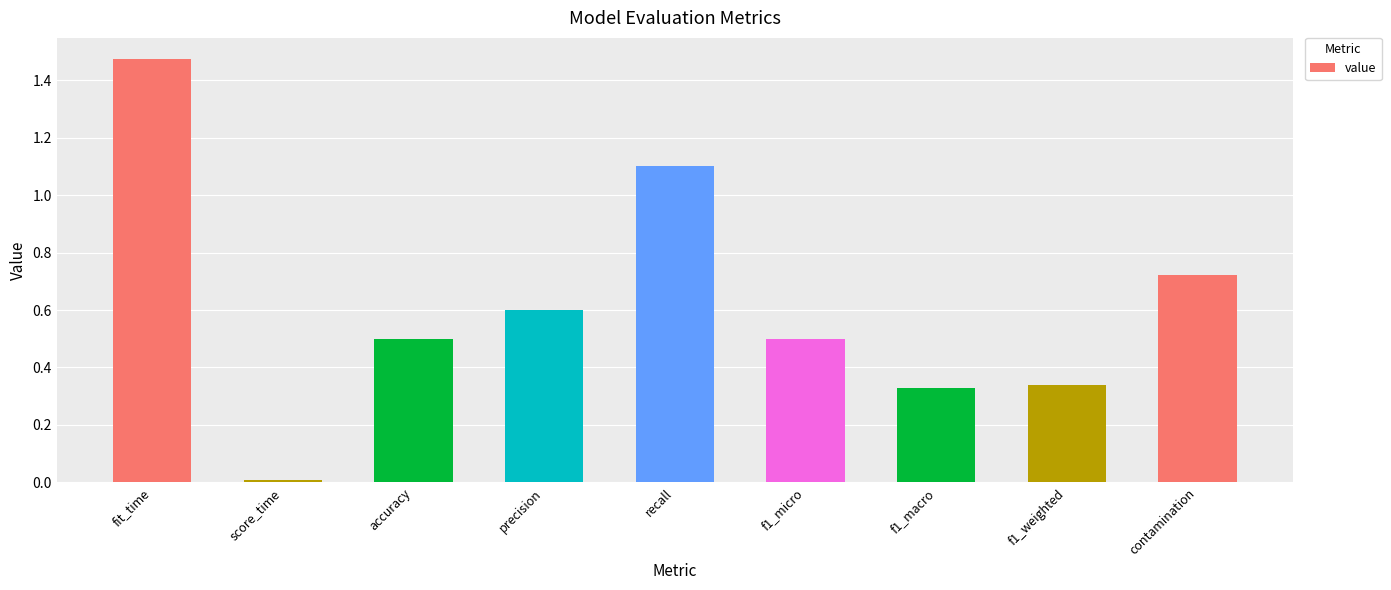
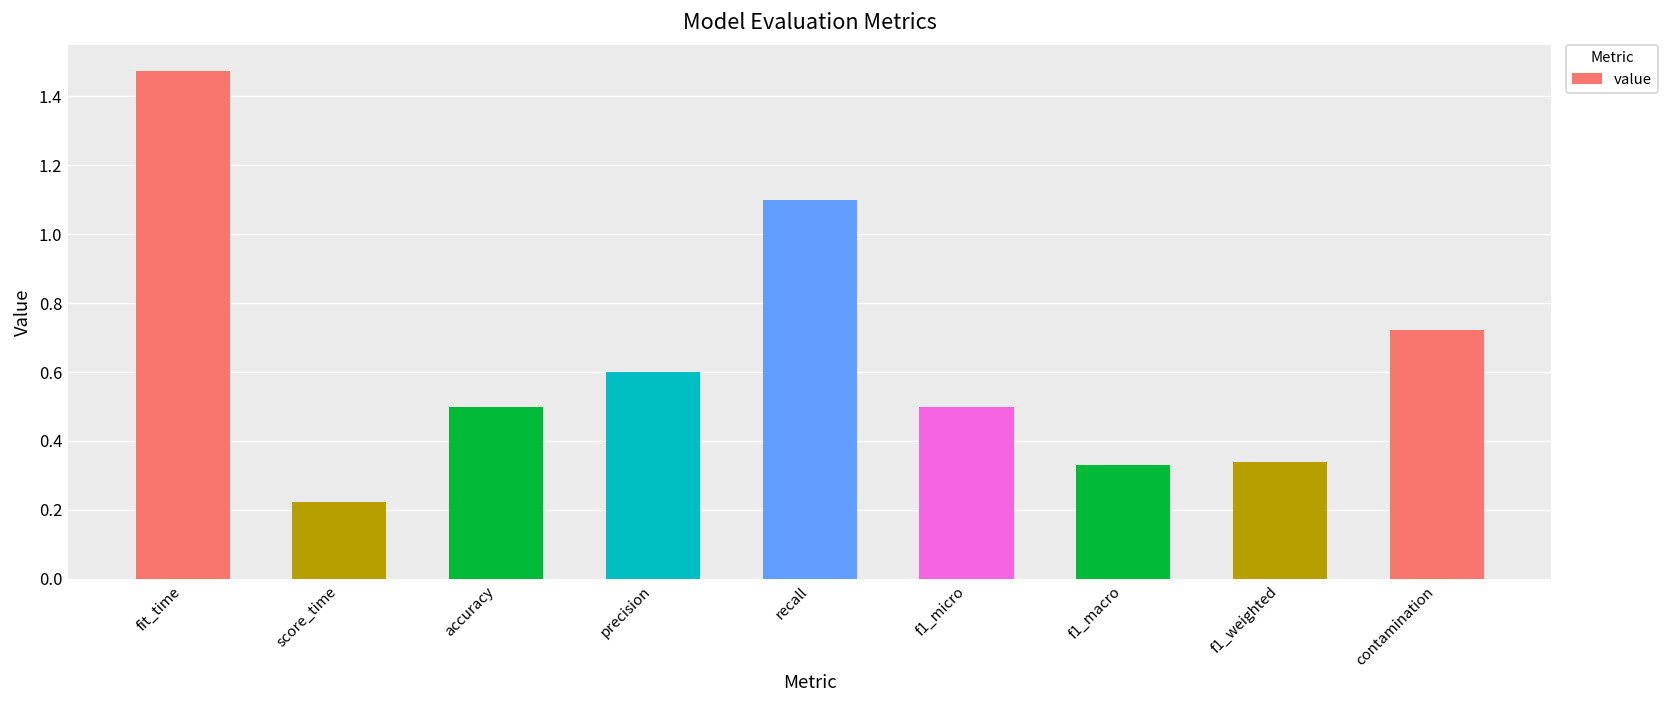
  {
    "fit_time": 1.47,
-   "score_time": 0.01,
+   "score_time": 0.22,
    "accuracy": 0.50,
    "precision": 0.60,
    "recall": 1.10,
    "f1_micro": 0.50,
    "f1_macro": 0.33,
    "f1_weighted": 0.34,
    "contamination": 0.72
  }
